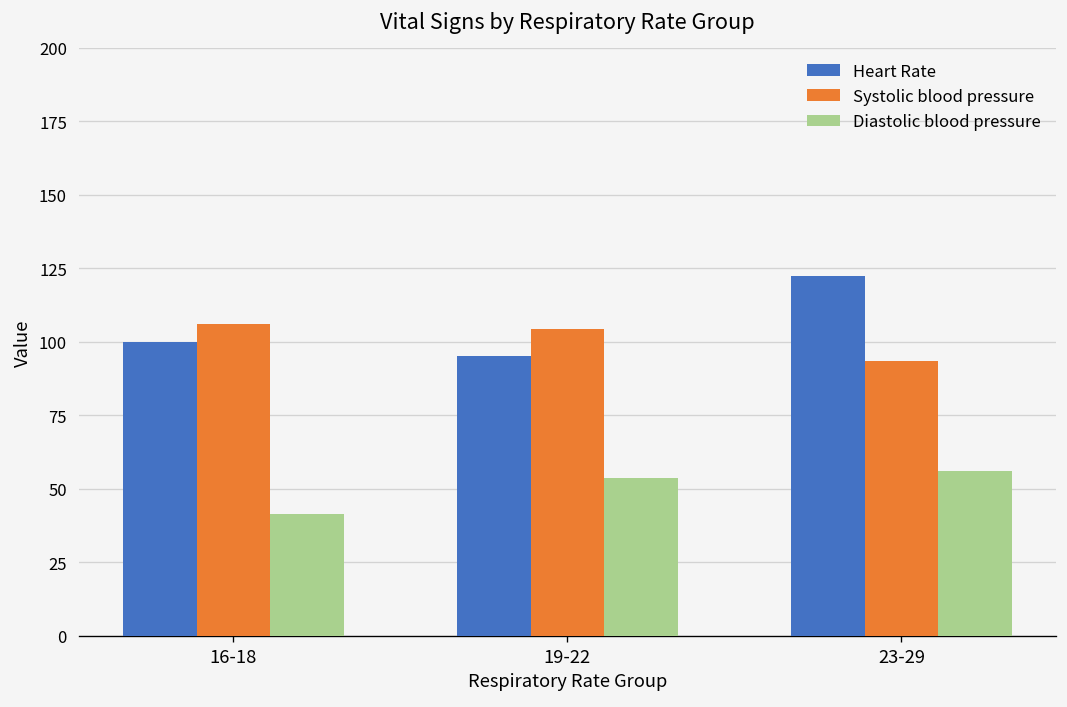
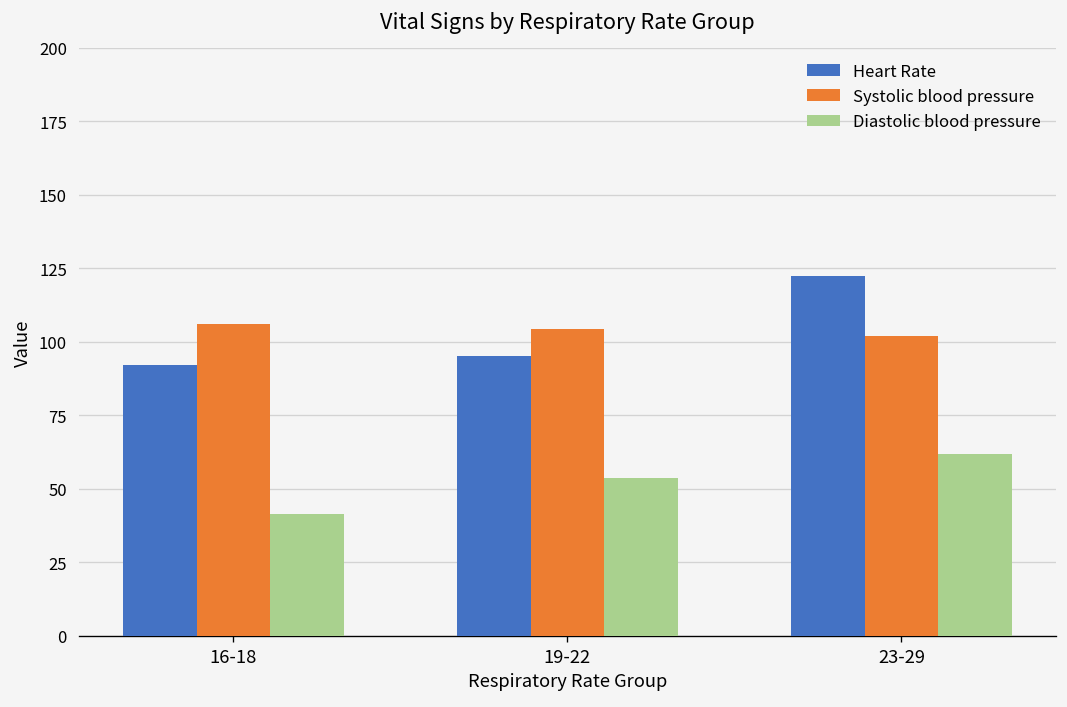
  {
    "Heart Rate": {
-     "16-18": 100,
+     "16-18": 92,
      "19-22": 95,
      "23-29": 123
    },
    "Systolic blood pressure": {
      "16-18": 106,
      "19-22": 104,
-     "23-29": 93
+     "23-29": 102
    },
    "Diastolic blood pressure": {
      "16-18": 42,
      "19-22": 54,
-     "23-29": 56
+     "23-29": 62
    }
  }
